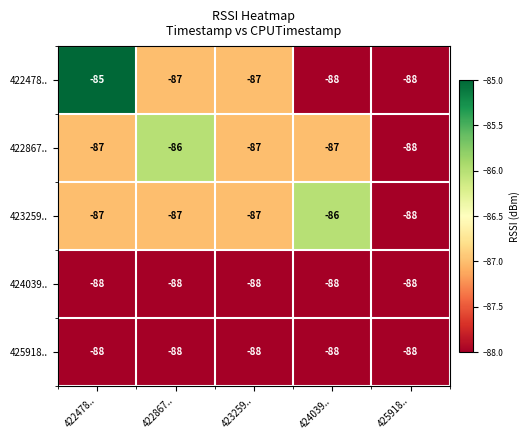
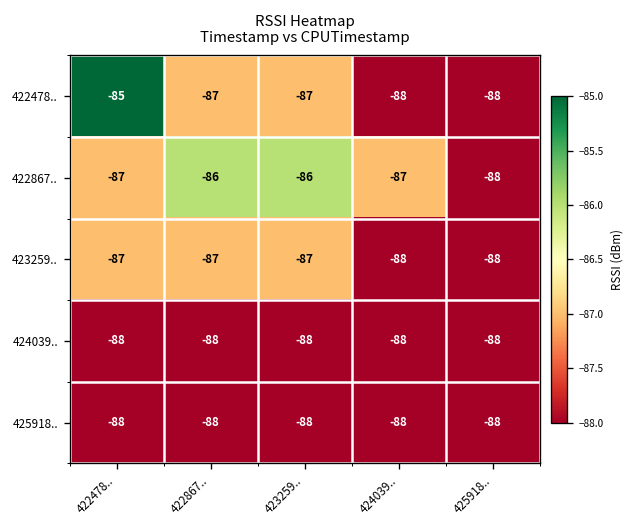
  {
    "422478..": {
      "422478..": -85,
      "422867..": -87,
      "423259..": -87,
      "424039..": -88,
      "425918..": -88
    },
    "422867..": {
      "422478..": -87,
      "422867..": -86,
-     "423259..": -87,
+     "423259..": -86,
      "424039..": -87,
      "425918..": -88
    },
    "423259..": {
      "422478..": -87,
      "422867..": -87,
      "423259..": -87,
-     "424039..": -86,
+     "424039..": -88,
      "425918..": -88
    },
    "424039..": {
      "422478..": -88,
      "422867..": -88,
      "423259..": -88,
      "424039..": -88,
      "425918..": -88
    },
    "425918..": {
      "422478..": -88,
      "422867..": -88,
      "423259..": -88,
      "424039..": -88,
      "425918..": -88
    }
  }
